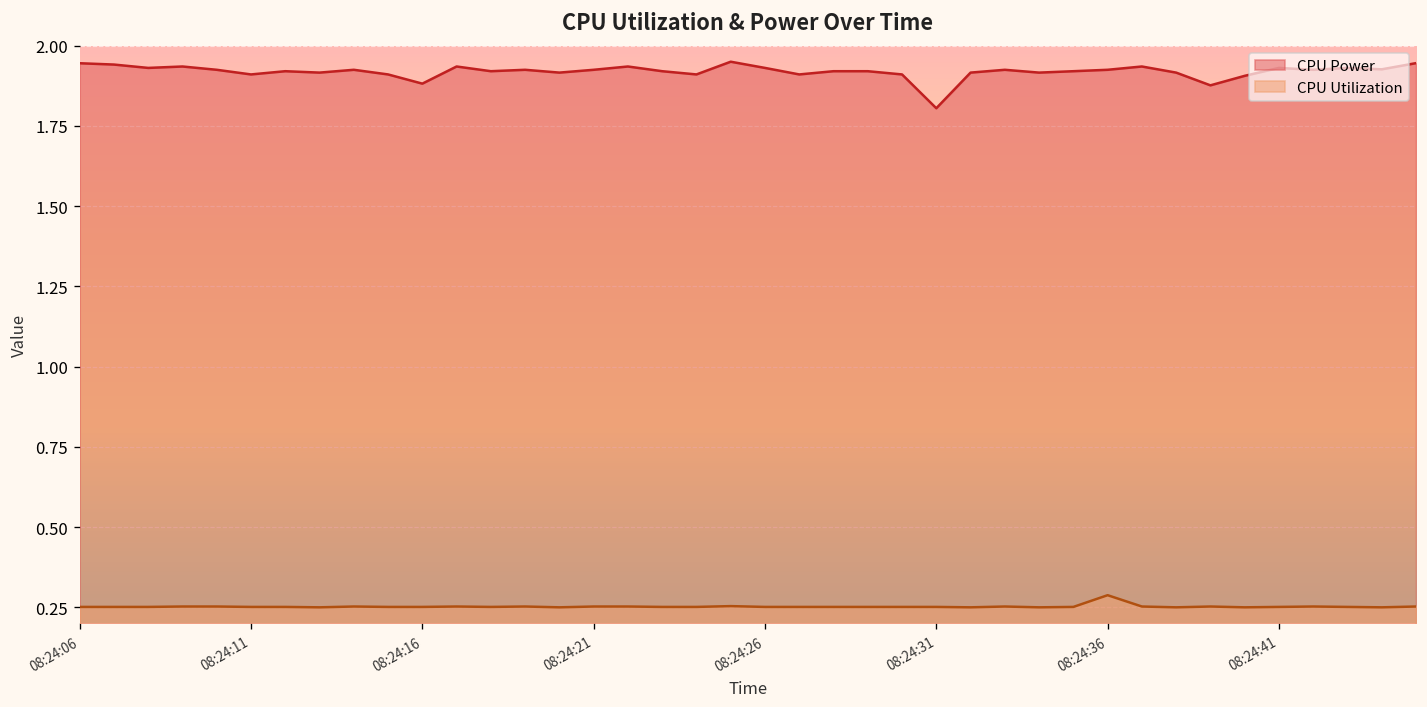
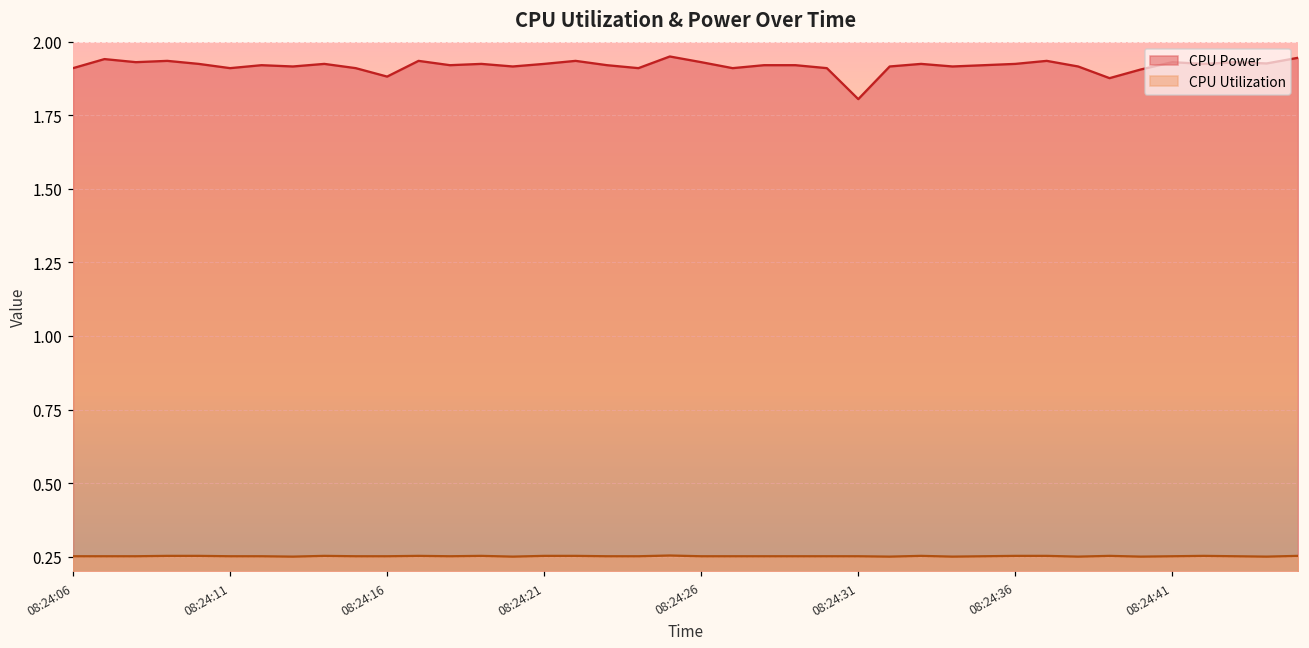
  {
    "CPU Power": {
-     "08:24:06": 1.95,
+     "08:24:06": 1.91,
      "08:24:11": 1.91,
      "08:24:16": 1.88,
      "08:24:21": 1.92,
      "08:24:26": 1.93,
      "08:24:31": 1.81,
      "08:24:36": 1.92
    },
    "CPU Utilization": {
      "08:24:06": 0.25,
      "08:24:11": 0.25,
      "08:24:16": 0.25,
      "08:24:21": 0.25,
      "08:24:26": 0.25,
      "08:24:31": 0.25,
-     "08:24:36": 0.29,
+     "08:24:36": 0.25,
      "08:24:41": 0.25
    }
  }
